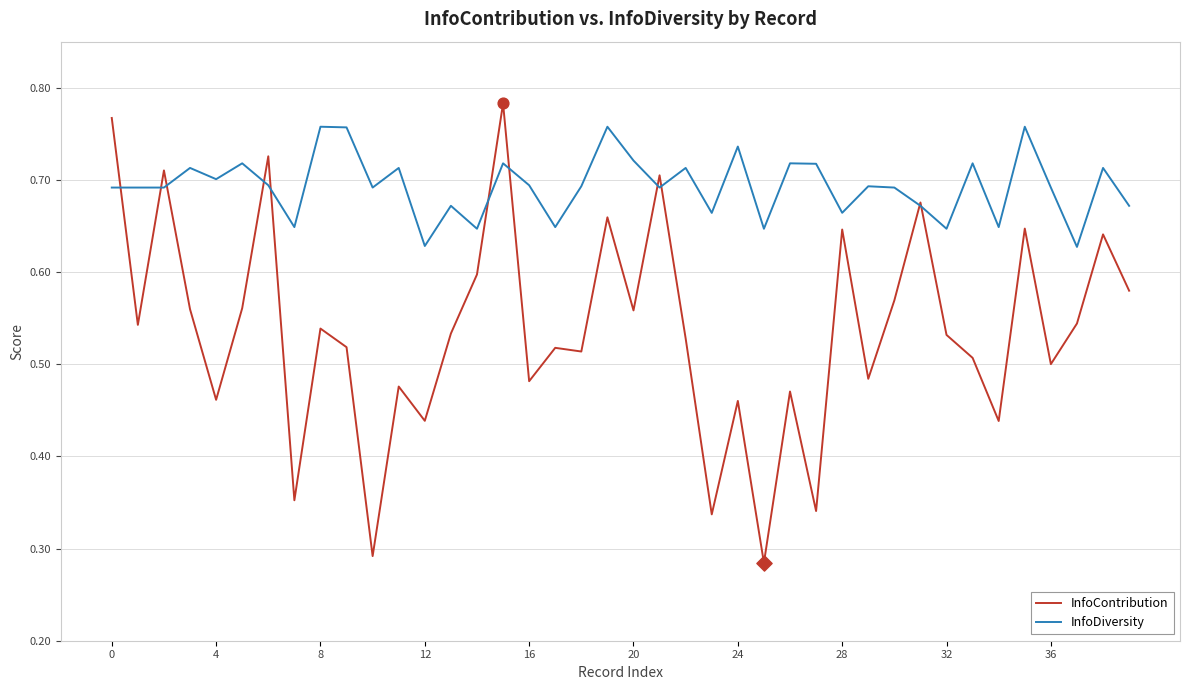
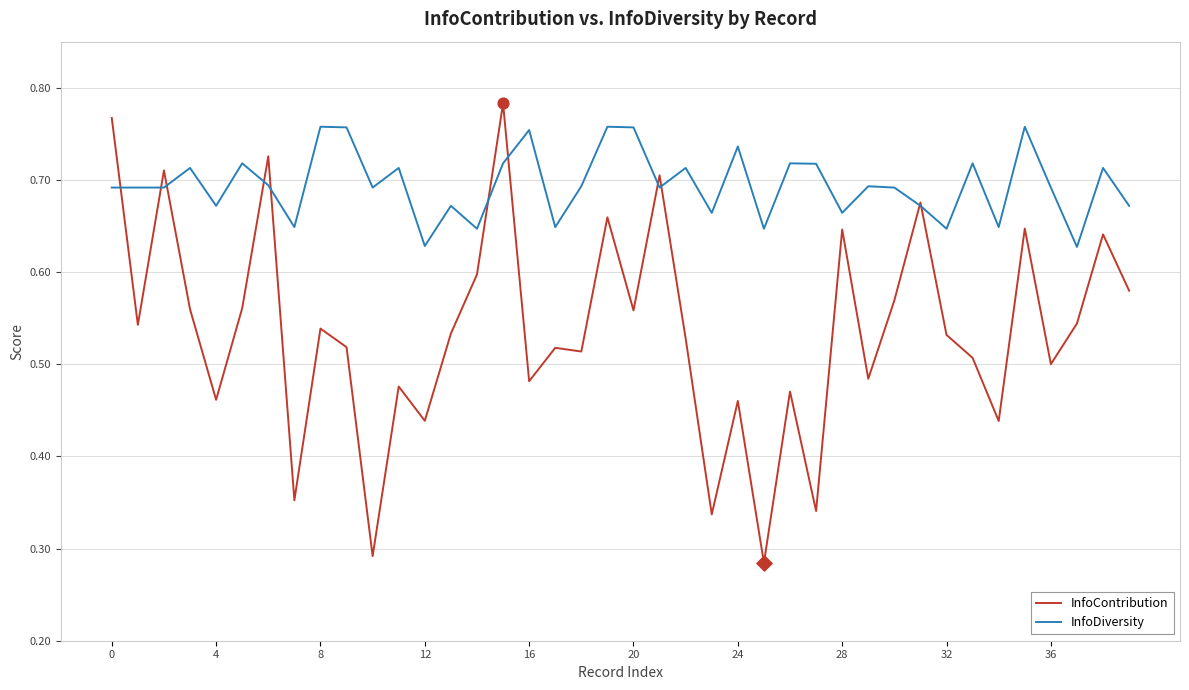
  {
    "InfoDiversity": {
      "0": 0.69,
-     "4": 0.70,
+     "4": 0.67,
      "8": 0.76,
      "12": 0.63,
-     "16": 0.69,
-     "20": 0.72,
+     "16": 0.75,
+     "20": 0.76,
      "24": 0.74,
      "28": 0.66,
      "32": 0.65,
      "36": 0.69
    }
  }
